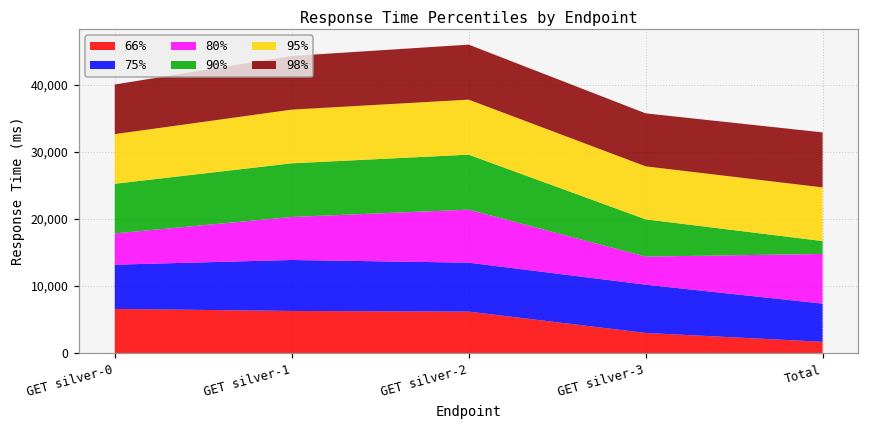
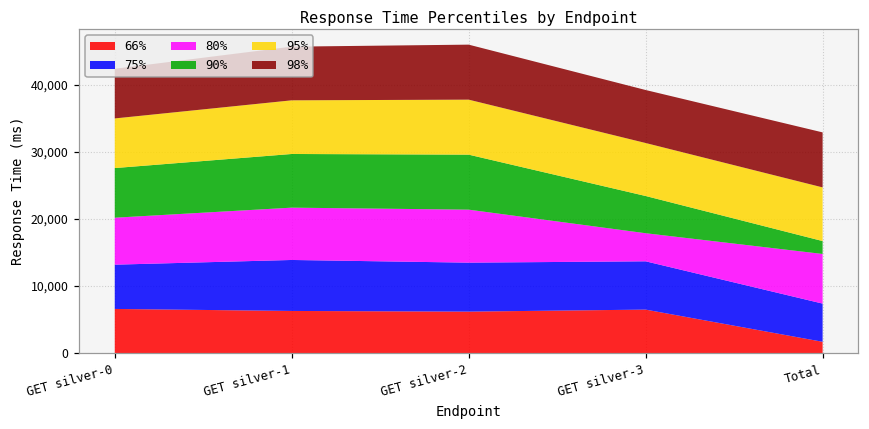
  {
    "66%": {
      "GET silver-0": "7,000",
      "GET silver-1": "6,000",
      "GET silver-2": "6,000",
-     "GET silver-3": "3,000",
+     "GET silver-3": "7,000",
      "Total": "2,000"
    },
    "75%": {
      "GET silver-0": "7,000",
      "GET silver-1": "8,000",
      "GET silver-2": "7,000",
      "GET silver-3": "7,000",
      "Total": "6,000"
    },
    "80%": {
-     "GET silver-0": "5,000",
-     "GET silver-1": "6,000",
+     "GET silver-0": "7,000",
+     "GET silver-1": "8,000",
      "GET silver-2": "8,000",
      "GET silver-3": "4,000",
      "Total": "7,000"
    },
    "90%": {
      "GET silver-0": "7,000",
      "GET silver-1": "8,000",
      "GET silver-2": "8,000",
      "GET silver-3": "6,000",
      "Total": "2,000"
    },
    "95%": {
      "GET silver-0": "7,000",
      "GET silver-1": "8,000",
      "GET silver-2": "8,000",
      "GET silver-3": "8,000",
      "Total": "8,000"
    },
    "98%": {
      "GET silver-2": "8,000",
      "GET silver-3": "8,000",
      "Total": "8,000"
    }
  }
